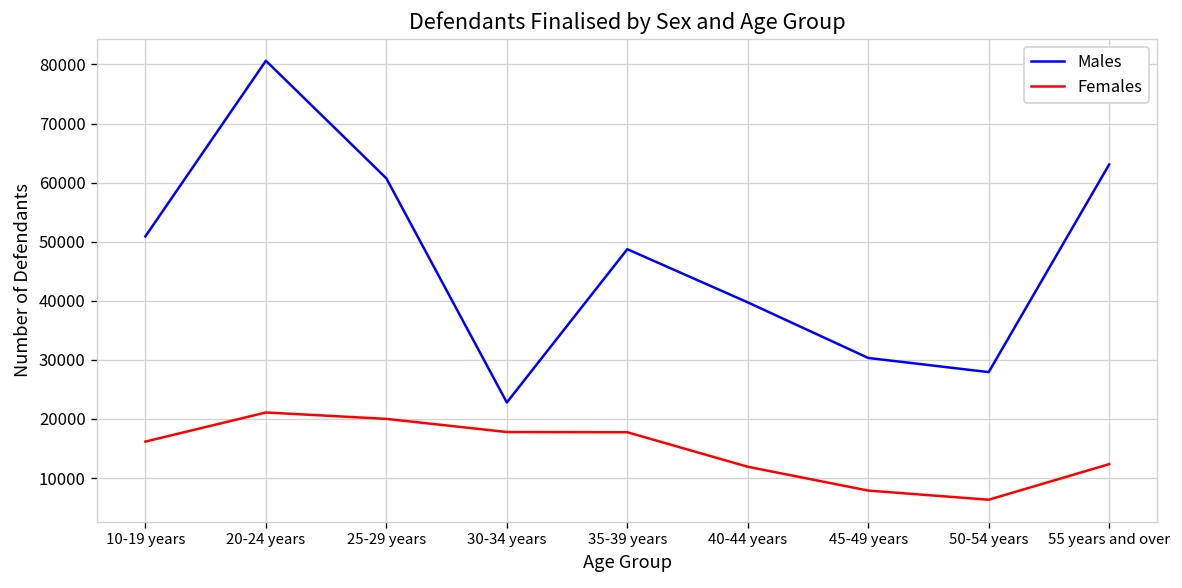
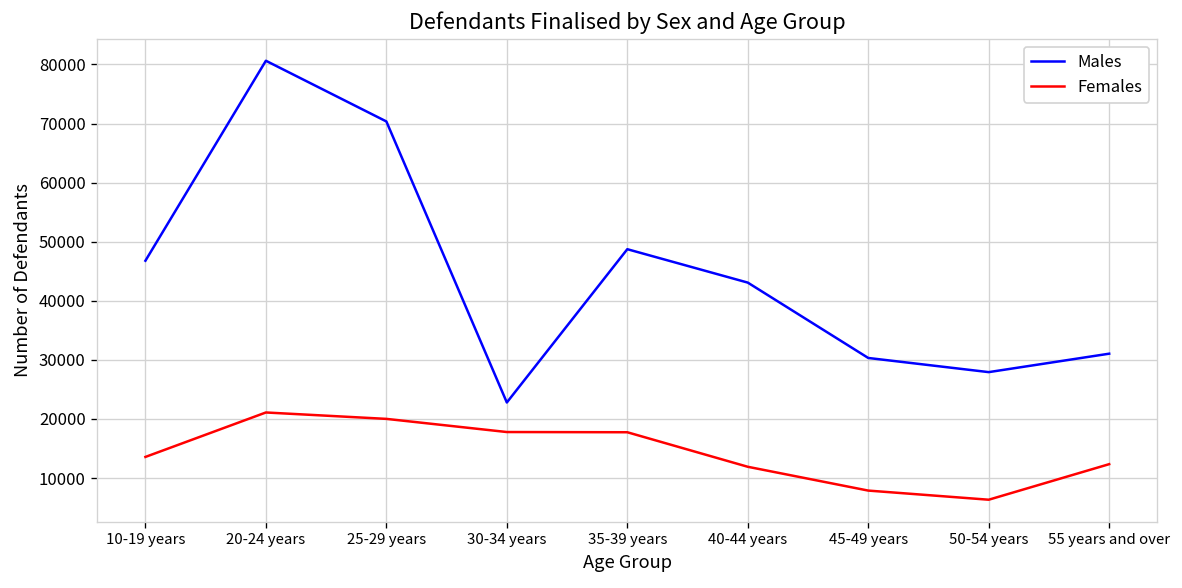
  {
    "Males": {
-     "10-19 years": 51000,
+     "10-19 years": 47000,
      "20-24 years": 81000,
-     "25-29 years": 61000,
+     "25-29 years": 70000,
      "30-34 years": 23000,
      "35-39 years": 49000,
-     "40-44 years": 40000,
+     "40-44 years": 43000,
      "45-49 years": 30000,
      "50-54 years": 28000,
-     "55 years and over": 63000
+     "55 years and over": 31000
    },
    "Females": {
-     "10-19 years": 16000,
+     "10-19 years": 14000,
      "20-24 years": 21000,
      "25-29 years": 20000,
      "30-34 years": 18000,
      "35-39 years": 18000,
      "40-44 years": 12000,
      "45-49 years": 8000,
      "50-54 years": 6000,
      "55 years and over": 12000
    }
  }
